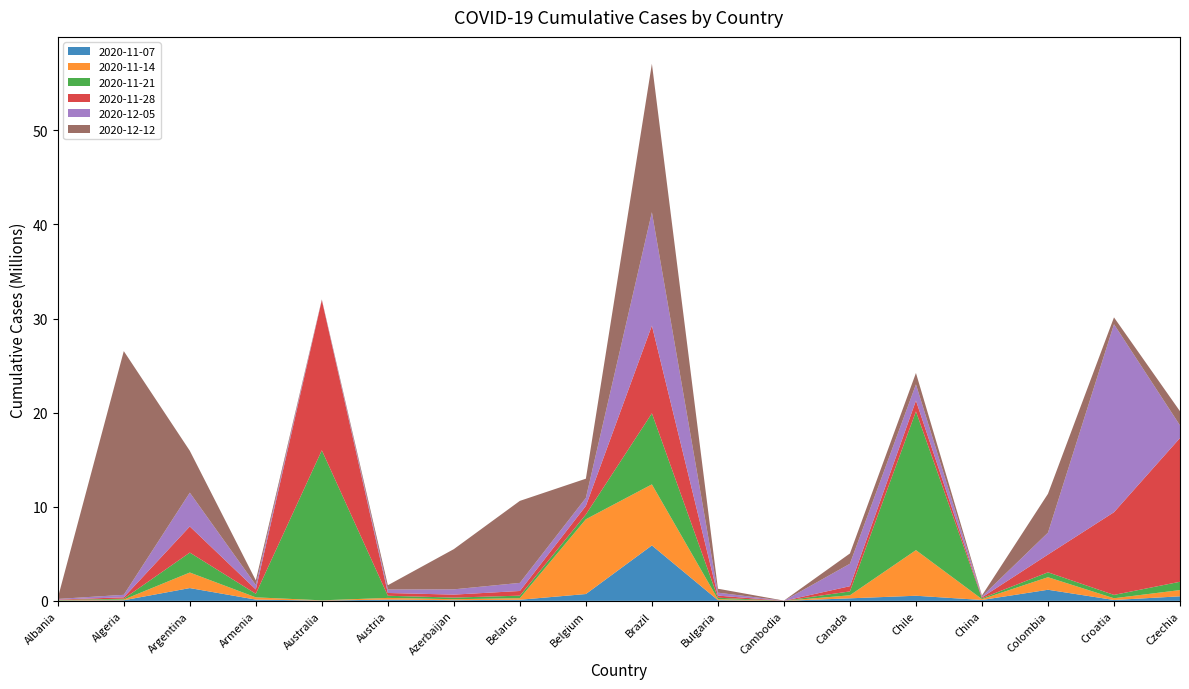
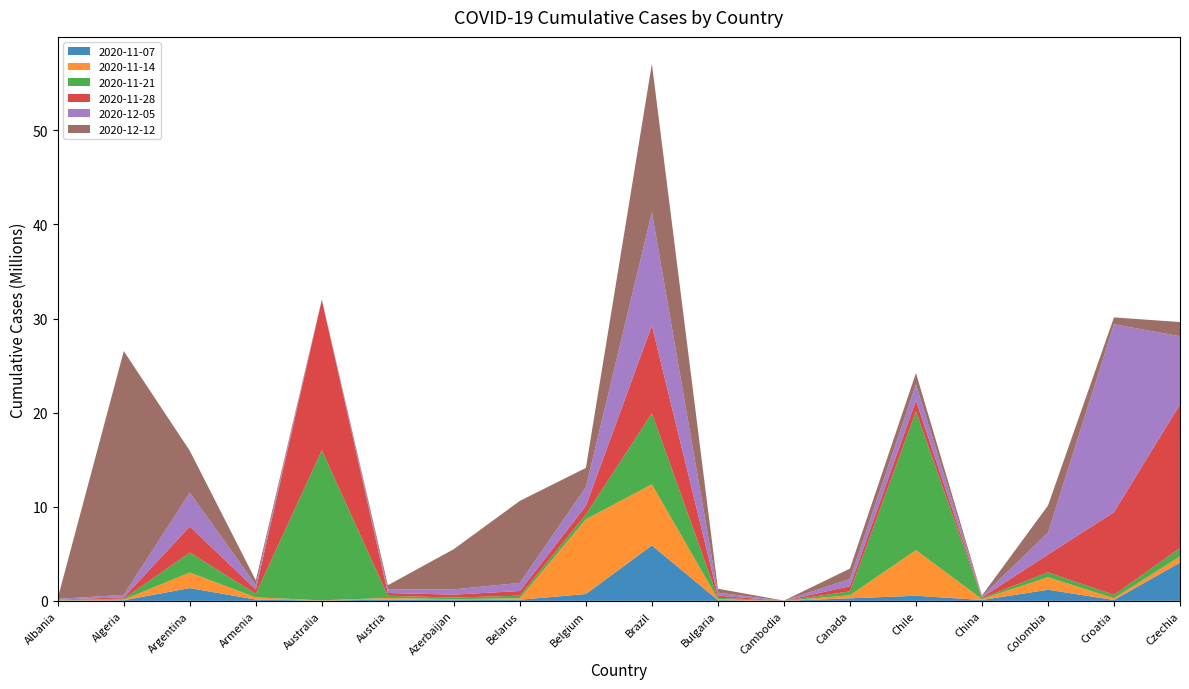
  {
    "2020-11-07": {
      "Argentina": 1,
      "Belgium": 1,
      "Brazil": 6,
      "Canada": 0,
      "Chile": 1,
      "Colombia": 1,
-     "Czechia": 0
+     "Czechia": 4
    },
    "2020-11-14": {
      "Argentina": 2,
      "Belgium": 8,
      "Brazil": 6,
      "Canada": 0,
      "Chile": 5,
      "Colombia": 1,
      "Czechia": 1
    },
    "2020-11-21": {
      "Argentina": 2,
      "Armenia": 0,
      "Australia": 16,
      "Belgium": 1,
      "Brazil": 8,
      "Canada": 0,
      "Chile": 15,
      "Colombia": 1,
      "Croatia": 0,
      "Czechia": 1
    },
    "2020-11-28": {
      "Argentina": 3,
      "Armenia": 0,
      "Austria": 0,
      "Azerbaijan": 0,
      "Belarus": 0,
      "Belgium": 1,
      "Brazil": 9,
      "Canada": 1,
      "Chile": 1,
      "Colombia": 2,
      "Croatia": 9,
      "Czechia": 15
    },
    "2020-12-05": {
      "Argentina": 4,
      "Armenia": 0,
      "Austria": 0,
      "Azerbaijan": 1,
      "Belarus": 1,
-     "Belgium": 1,
+     "Belgium": 2,
      "Brazil": 12,
      "Bulgaria": 0,
-     "Canada": 2,
+     "Canada": 1,
      "Chile": 2,
      "Colombia": 2,
      "Croatia": 20,
-     "Czechia": 1
+     "Czechia": 7
    },
    "2020-12-12": {
      "Algeria": 26,
      "Argentina": 4,
      "Armenia": 0,
      "Austria": 0,
      "Azerbaijan": 4,
      "Belarus": 9,
      "Belgium": 2,
      "Brazil": 16,
      "Bulgaria": 0,
      "Canada": 1,
      "Chile": 1,
-     "Colombia": 4,
+     "Colombia": 3,
      "Croatia": 1,
      "Czechia": 2
    }
  }
